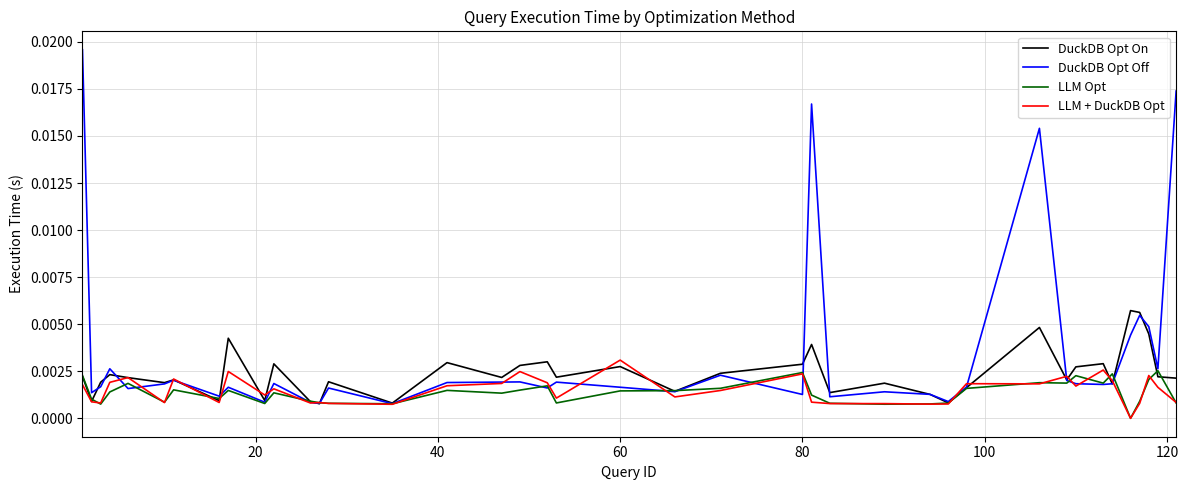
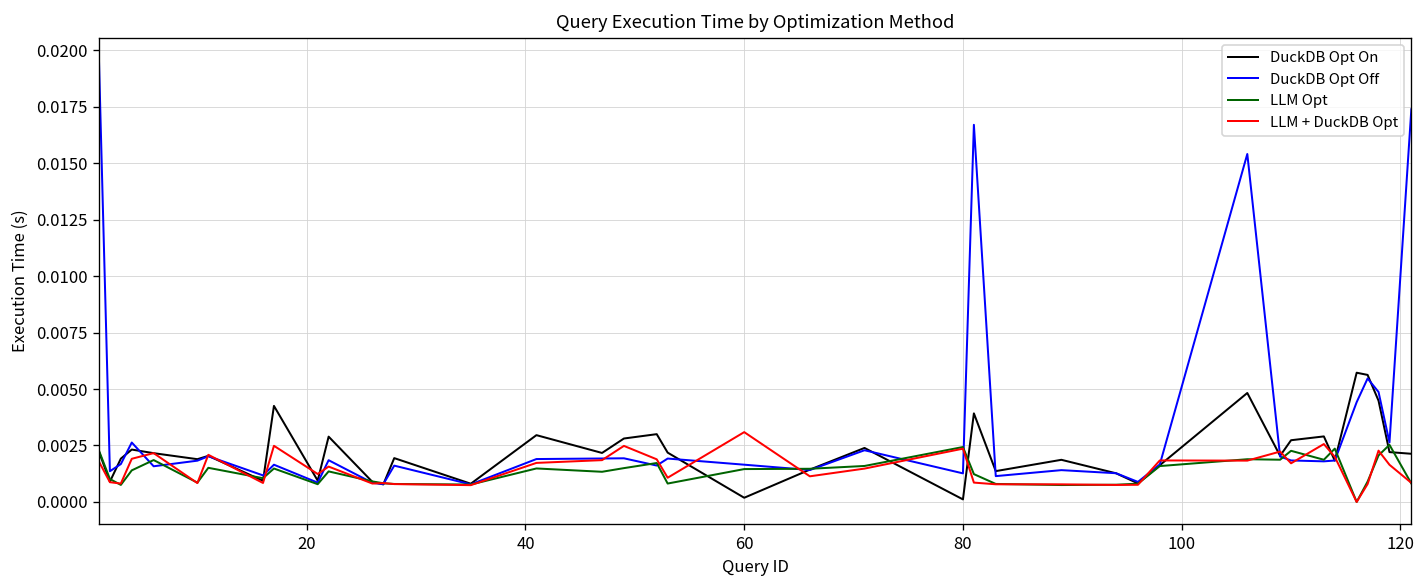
  {
    "DuckDB Opt On": {
-     "60": 0.0027,
-     "80": 0.0029
+     "60": 0.0002,
+     "80": 0.0001
    },
    "DuckDB Opt Off": {
      "60": 0.0016,
      "80": 0.0013
    },
    "LLM Opt": {
      "60": 0.0015
    },
    "LLM + DuckDB Opt": {
      "60": 0.0031
    }
  }
